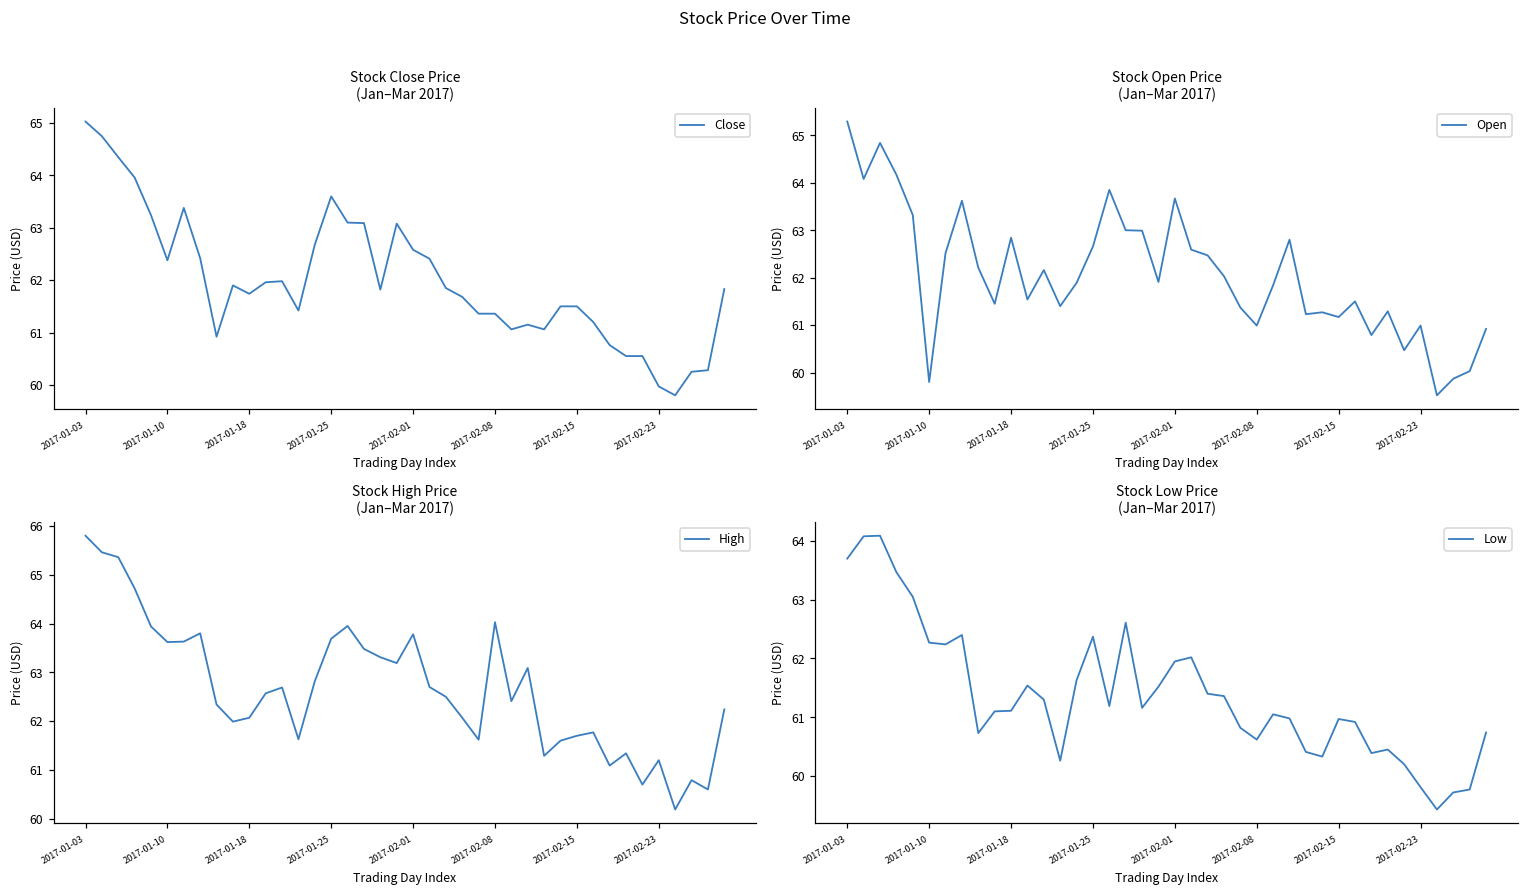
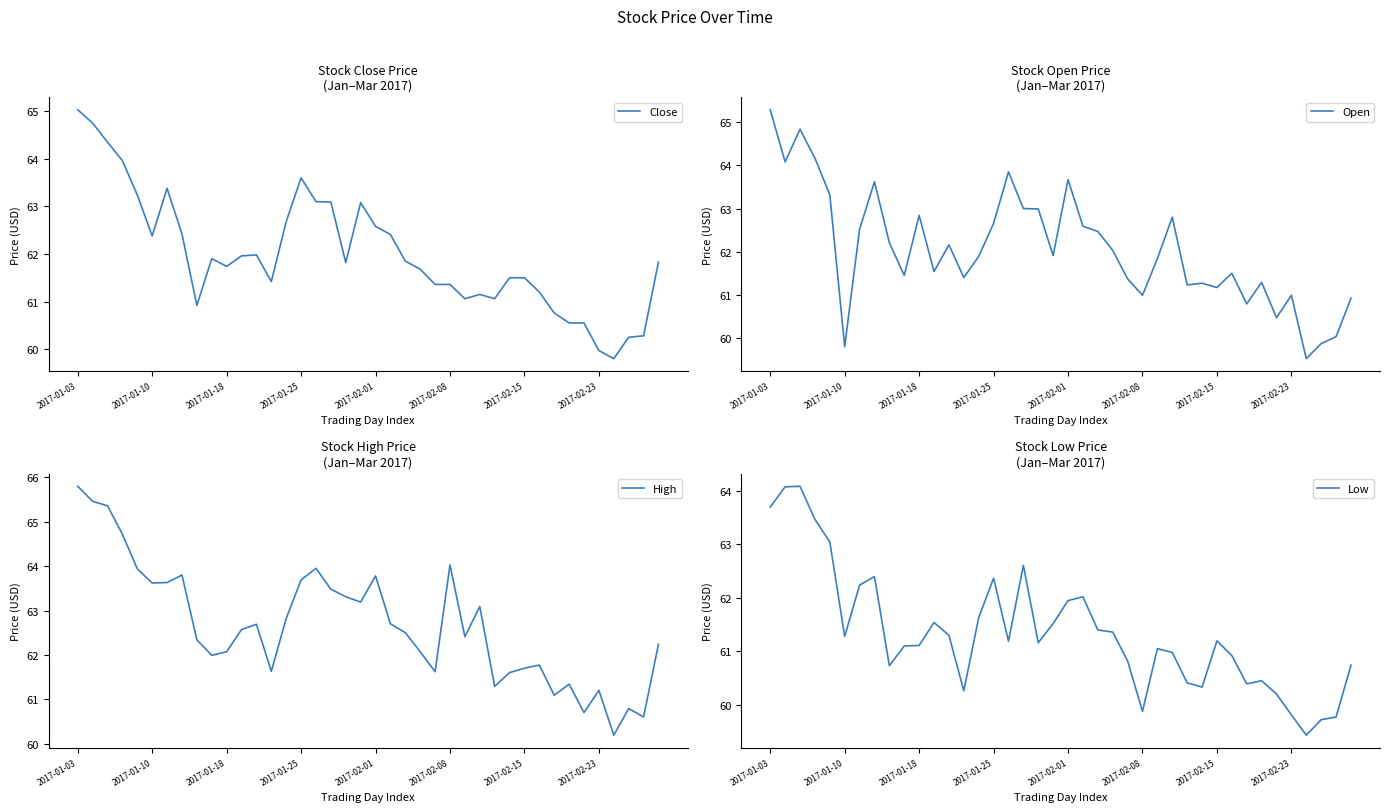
  {
    "Stock Close Price (Jan–Mar 2017)": {
      "2017-01-03": 65.0,
      "2017-01-10": 62.4,
      "2017-01-18": 61.7,
      "2017-01-25": 63.6,
      "2017-02-01": 62.6,
      "2017-02-08": 61.4,
      "2017-02-15": 61.5,
      "2017-02-23": 60.0
    },
    "Stock Open Price (Jan–Mar 2017)": {
      "2017-01-03": 65.3,
      "2017-01-10": 59.8,
      "2017-01-18": 62.8,
      "2017-01-25": 62.7,
      "2017-02-01": 63.7,
      "2017-02-08": 61.0,
      "2017-02-15": 61.2,
      "2017-02-23": 61.0
    },
    "Stock High Price (Jan–Mar 2017)": {
      "2017-01-03": 65.8,
      "2017-01-10": 63.6,
      "2017-01-18": 62.1,
      "2017-01-25": 63.7,
      "2017-02-01": 63.8,
      "2017-02-08": 64.0,
      "2017-02-15": 61.7,
      "2017-02-23": 61.2
    },
    "Stock Low Price (Jan–Mar 2017)": {
      "2017-01-03": 63.7,
-     "2017-01-10": 62.3,
+     "2017-01-10": 61.3,
      "2017-01-18": 61.1,
      "2017-01-25": 62.4,
      "2017-02-01": 62.0,
-     "2017-02-08": 60.6,
-     "2017-02-15": 61.0,
+     "2017-02-08": 59.9,
+     "2017-02-15": 61.2,
      "2017-02-23": 59.8
    }
  }
